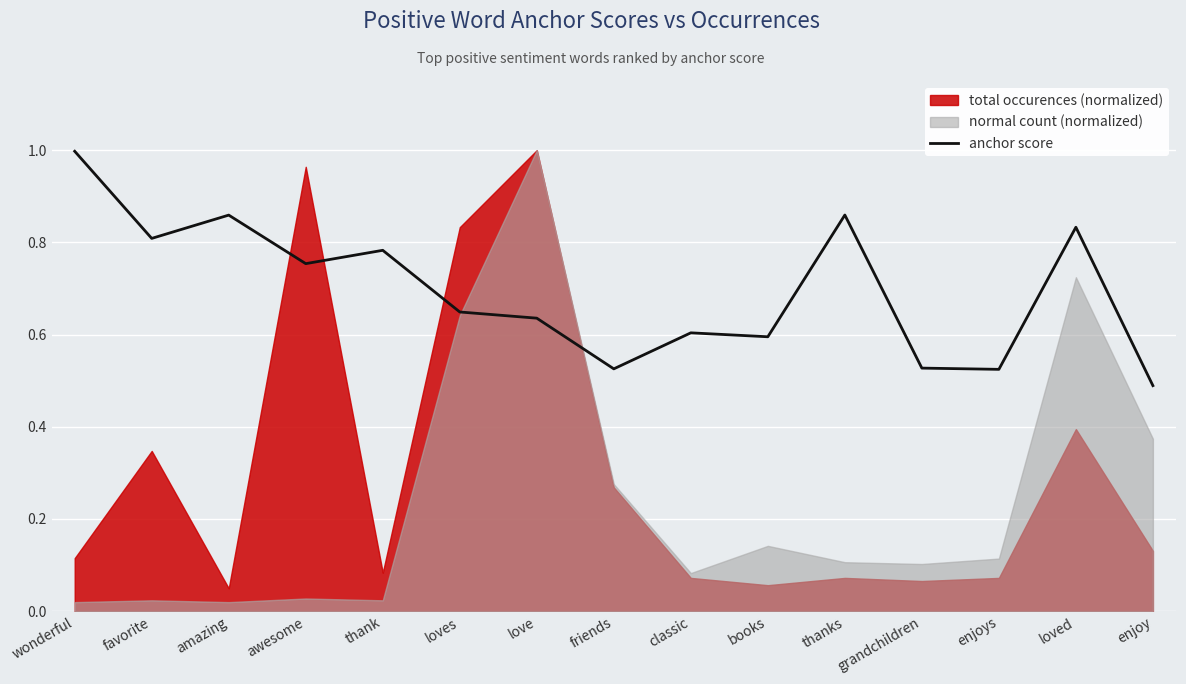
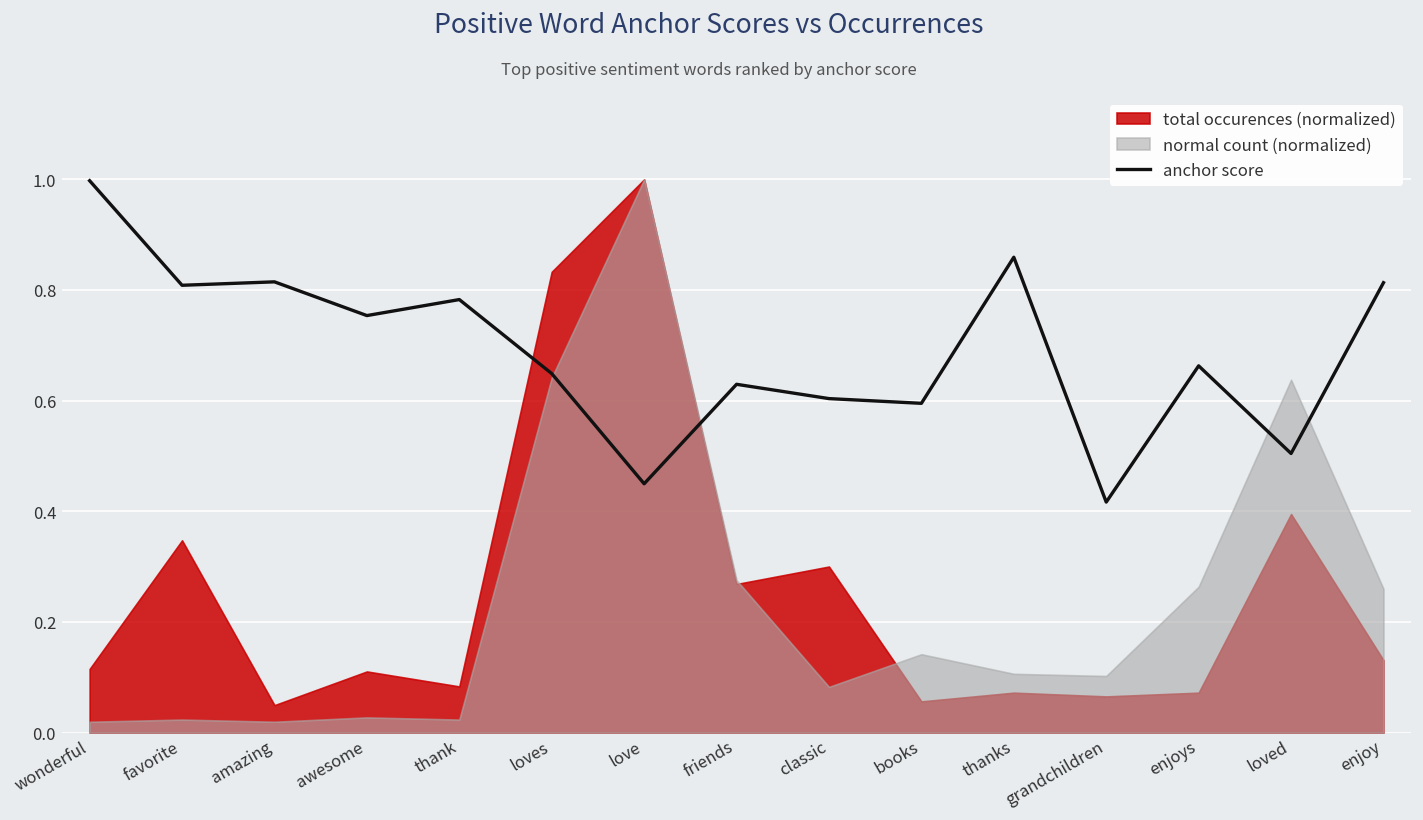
  {
    "anchor score": {
      "wonderful": 1.00,
      "favorite": 0.81,
-     "amazing": 0.86,
+     "amazing": 0.81,
      "awesome": 0.75,
      "thank": 0.78,
      "loves": 0.65,
-     "love": 0.64,
-     "friends": 0.53,
+     "love": 0.45,
+     "friends": 0.63,
      "classic": 0.60,
      "books": 0.60,
      "thanks": 0.86,
-     "grandchildren": 0.53,
-     "enjoys": 0.52,
-     "loved": 0.83,
-     "enjoy": 0.49
+     "grandchildren": 0.42,
+     "enjoys": 0.66,
+     "loved": 0.50,
+     "enjoy": 0.81
    },
    "total occurences (normalized)": {
      "wonderful": 0.12,
      "favorite": 0.35,
      "amazing": 0.05,
-     "awesome": 0.96,
+     "awesome": 0.11,
      "thank": 0.08,
      "loves": 0.83,
      "friends": 0.27,
-     "classic": 0.07,
+     "classic": 0.30,
      "books": 0.06,
      "thanks": 0.07,
      "grandchildren": 0.07,
      "enjoys": 0.07,
      "loved": 0.40,
      "enjoy": 0.13
    },
    "normal count (normalized)": {
      "wonderful": 0.02,
      "favorite": 0.02,
      "amazing": 0.02,
      "awesome": 0.03,
      "thank": 0.02,
      "loves": 0.64,
      "friends": 0.28,
      "classic": 0.08,
      "books": 0.14,
      "thanks": 0.11,
      "grandchildren": 0.10,
-     "enjoys": 0.11,
-     "loved": 0.72,
-     "enjoy": 0.37
+     "enjoys": 0.26,
+     "loved": 0.64,
+     "enjoy": 0.26
    }
  }
